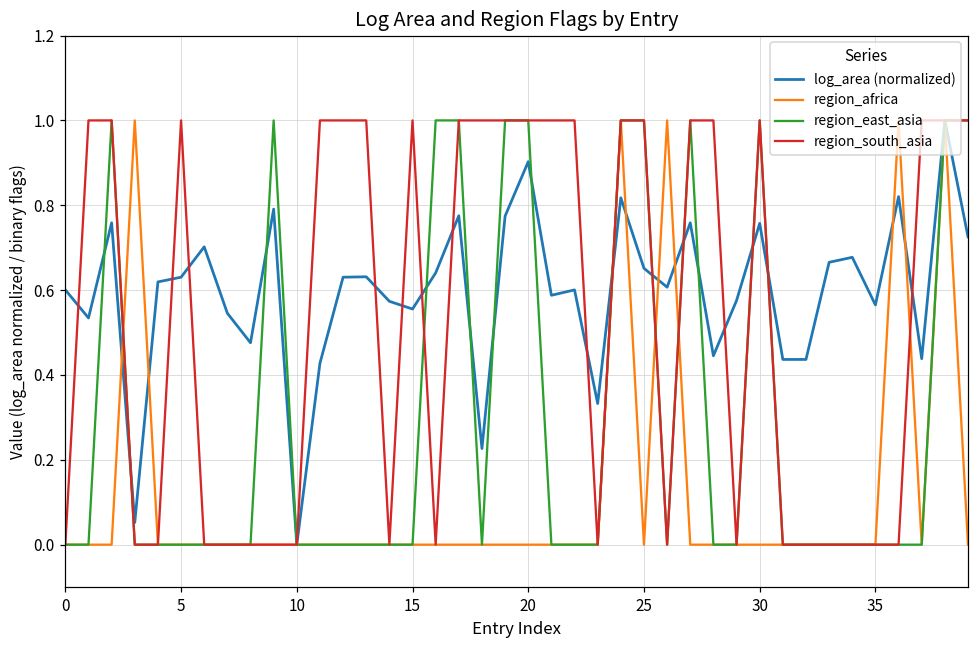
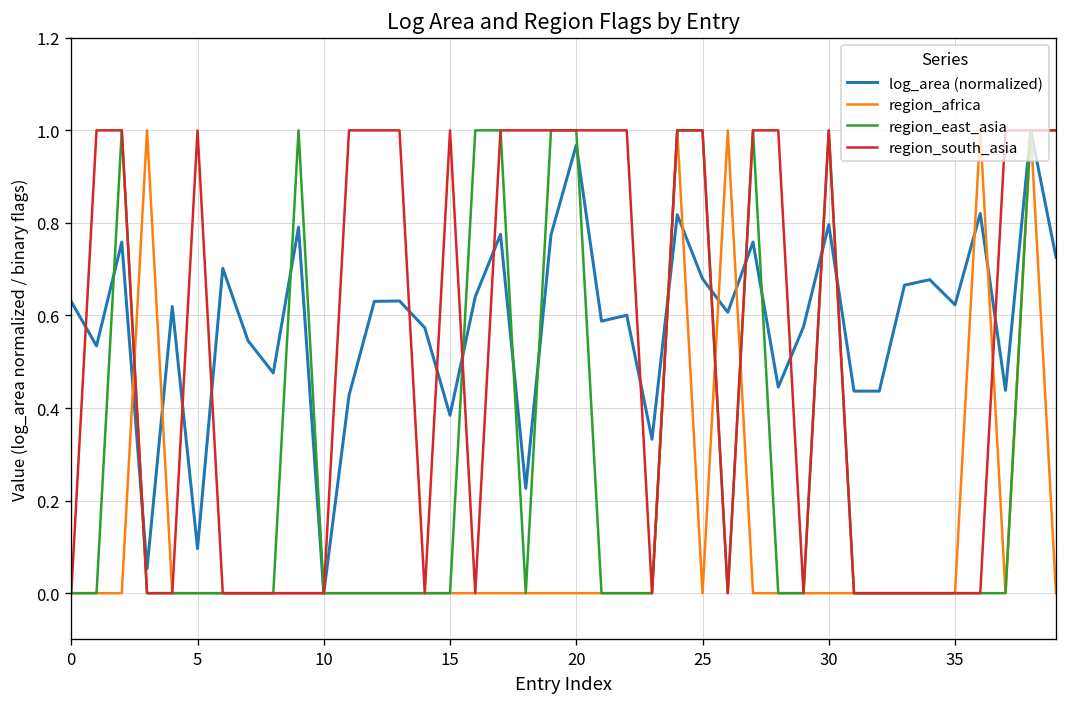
  {
    "log_area (normalized)": {
-     "0": 0.60,
-     "5": 0.63,
-     "15": 0.56,
-     "20": 0.90,
-     "25": 0.65,
-     "30": 0.76,
-     "35": 0.57
+     "0": 0.63,
+     "5": 0.10,
+     "15": 0.38,
+     "20": 0.97,
+     "25": 0.68,
+     "30": 0.80,
+     "35": 0.62
    },
    "region_africa": {
      "20": 0.00,
      "25": 0.00,
      "30": 0.00
    },
    "region_south_asia": {
      "5": 1.00,
      "15": 1.00
    }
  }
